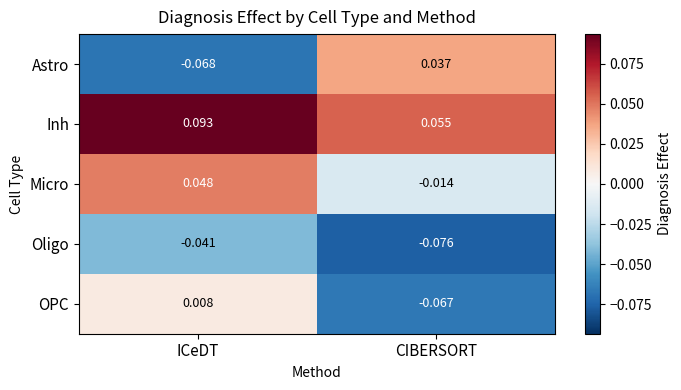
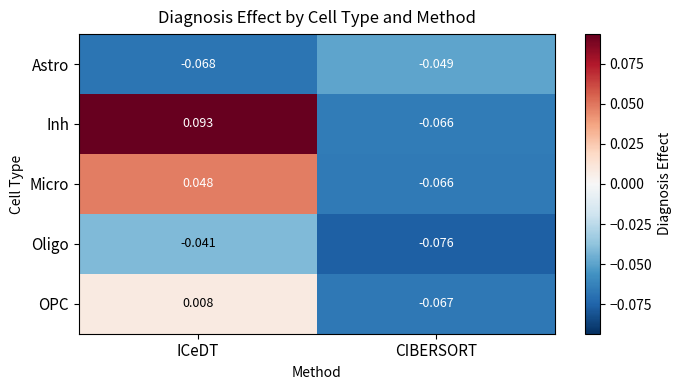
  {
    "Astro": {
      "ICeDT": -0.068,
-     "CIBERSORT": 0.037
+     "CIBERSORT": -0.049
    },
    "Inh": {
      "ICeDT": 0.093,
-     "CIBERSORT": 0.055
+     "CIBERSORT": -0.066
    },
    "Micro": {
      "ICeDT": 0.048,
-     "CIBERSORT": -0.014
+     "CIBERSORT": -0.066
    },
    "Oligo": {
      "ICeDT": -0.041,
      "CIBERSORT": -0.076
    },
    "OPC": {
      "ICeDT": 0.008,
      "CIBERSORT": -0.067
    }
  }
